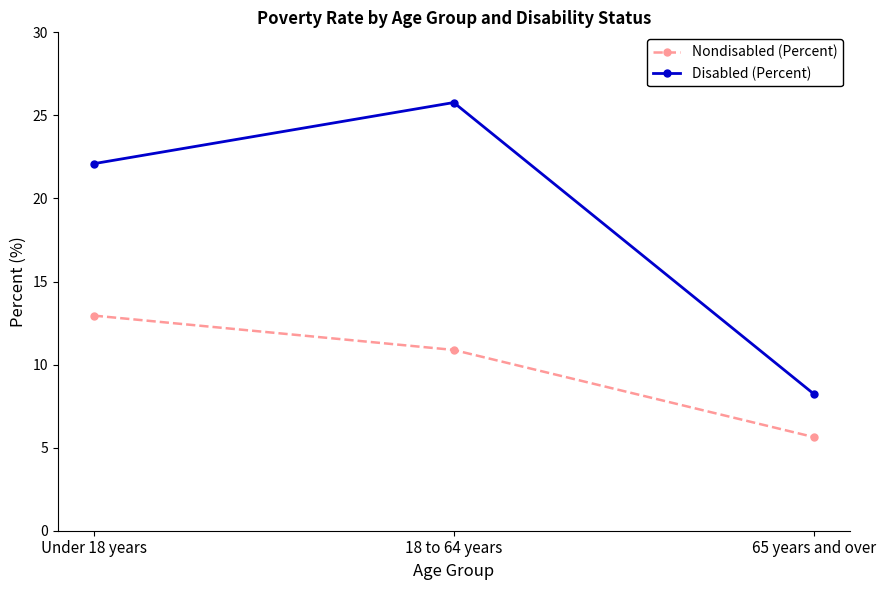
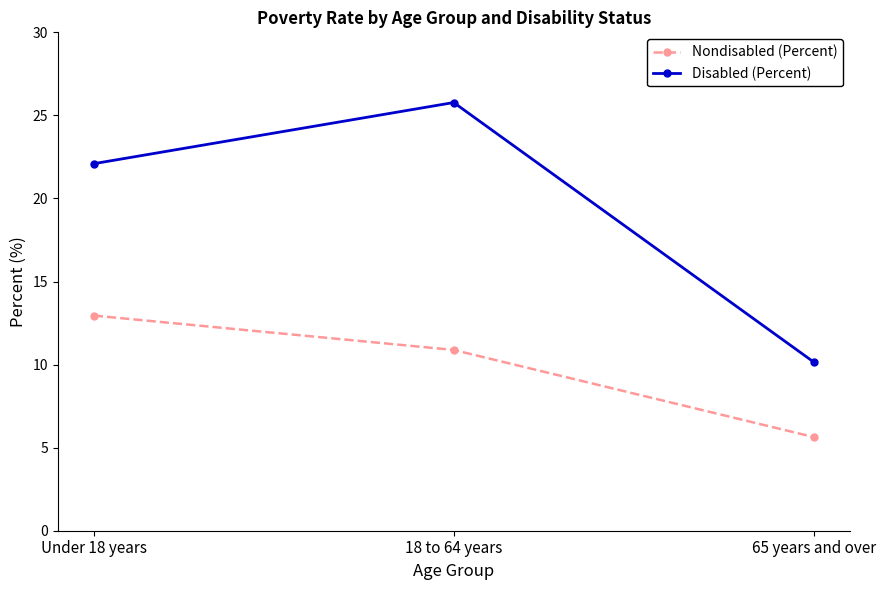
  {
    "Nondisabled (Percent)": {
      "Under 18 years": 13.0,
      "18 to 64 years": 10.9,
      "65 years and over": 5.6
    },
    "Disabled (Percent)": {
      "Under 18 years": 22.1,
      "18 to 64 years": 25.8,
-     "65 years and over": 8.2
+     "65 years and over": 10.2
    }
  }
